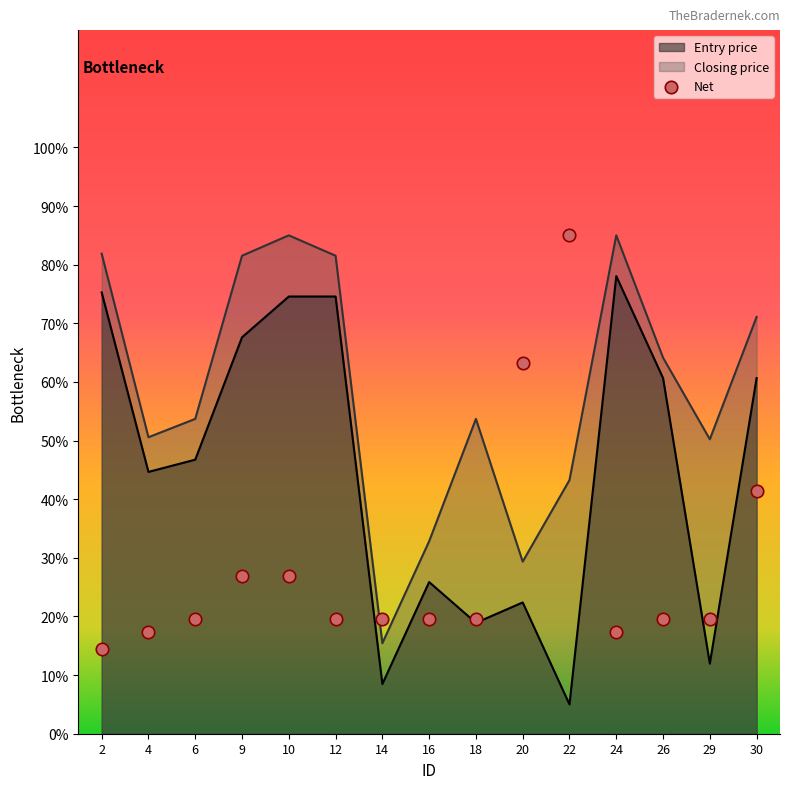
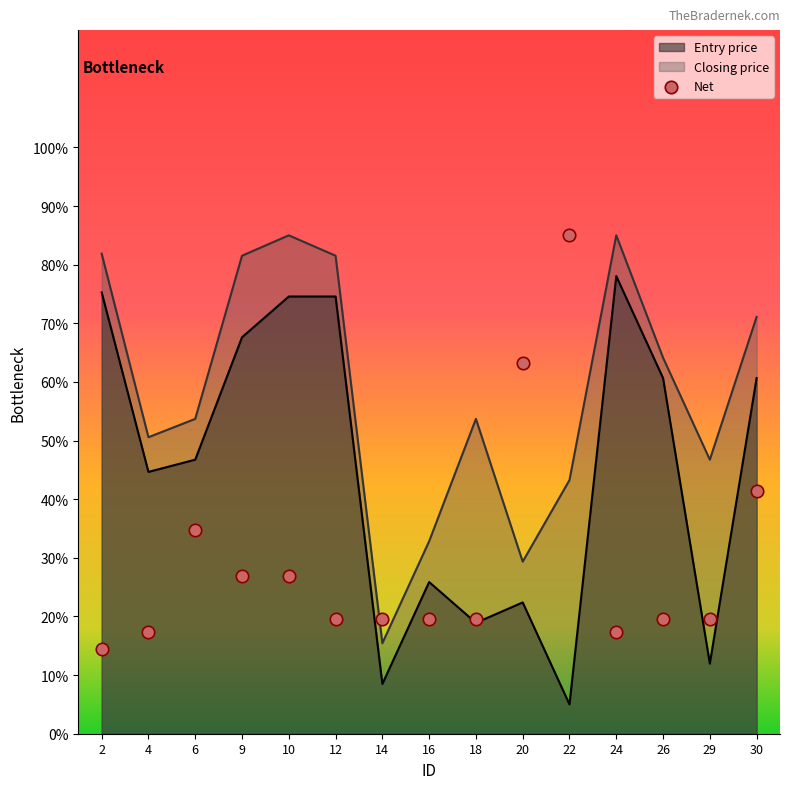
  {
    "Entry price": {
      "2": "75%",
      "4": "45%",
      "6": "47%",
      "9": "68%",
      "10": "75%",
      "12": "75%",
      "14": "8%",
      "16": "26%",
      "18": "19%",
      "20": "22%",
      "22": "5%",
      "24": "78%",
      "26": "61%",
      "29": "12%",
      "30": "61%"
    },
    "Closing price": {
      "2": "82%",
      "4": "51%",
      "6": "54%",
      "9": "82%",
      "10": "85%",
      "12": "82%",
      "14": "15%",
      "16": "33%",
      "18": "54%",
      "20": "29%",
      "22": "43%",
      "24": "85%",
      "26": "64%",
-     "29": "50%",
+     "29": "47%",
      "30": "71%"
    },
    "Net": {
-     "6": "20%"
+     "6": "35%"
    }
  }
